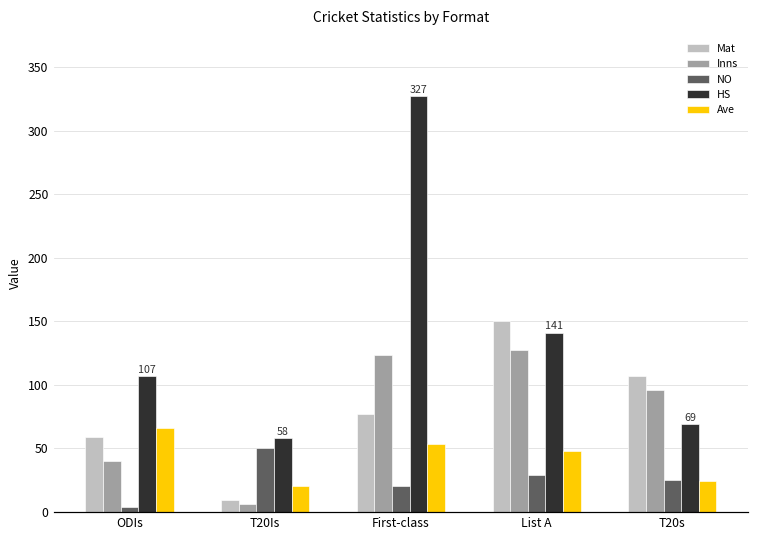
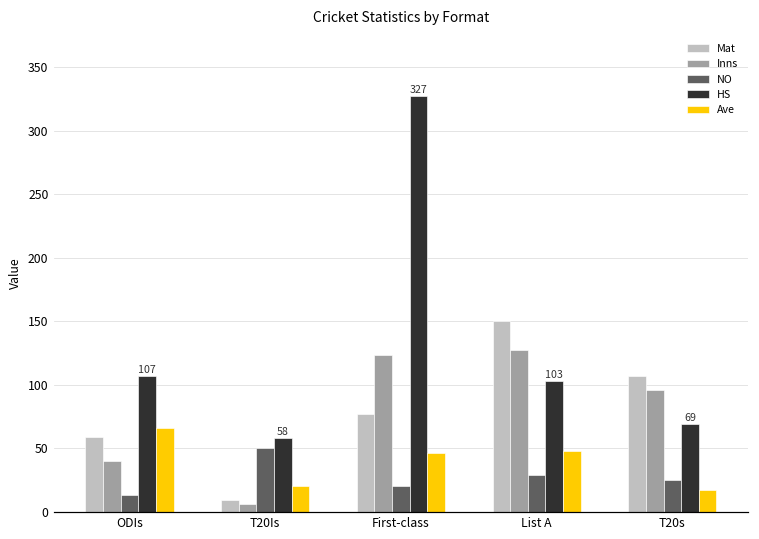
  {
    "NO": {
-     "ODIs": 4,
+     "ODIs": 13,
      "T20Is": 50,
      "First-class": 20,
      "List A": 29,
      "T20s": 25
    },
    "HS": {
      "ODIs": 107,
      "T20Is": 58,
      "First-class": 327,
-     "List A": 141,
+     "List A": 103,
      "T20s": 69
    },
    "Ave": {
      "ODIs": 66,
      "T20Is": 20,
-     "First-class": 53,
+     "First-class": 46,
      "List A": 48,
-     "T20s": 24
+     "T20s": 17
    }
  }
